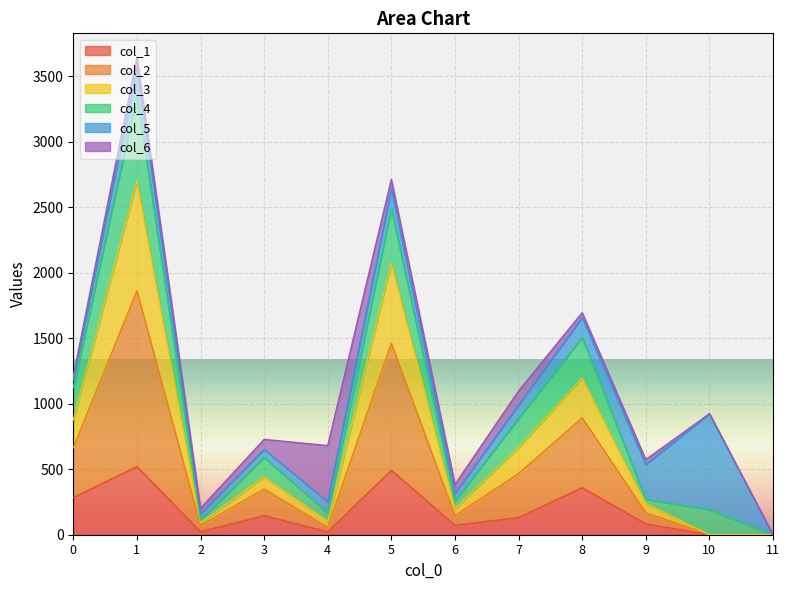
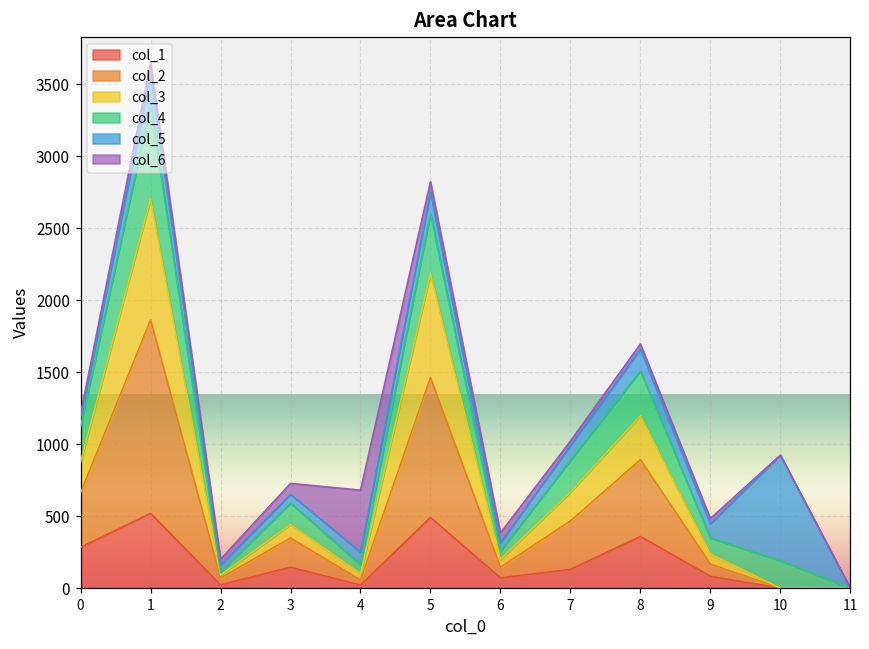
  {
    "col_3": {
      "0": 210,
      "1": 840,
      "2": 20,
      "3": 90,
      "4": 40,
-     "5": 610,
+     "5": 720,
      "6": 50,
      "7": 200,
      "8": 300,
      "9": 70
    },
    "col_4": {
      "0": 250,
      "2": 20,
      "3": 150,
      "4": 60,
      "5": 420,
      "6": 60,
      "7": 220,
      "8": 310,
-     "9": 30,
+     "9": 110,
      "10": 190
    },
    "col_5": {
      "0": 60,
      "2": 50,
      "3": 60,
      "4": 90,
      "5": 150,
      "6": 60,
      "7": 100,
      "8": 150,
-     "9": 270
+     "9": 100
    },
    "col_6": {
      "0": 30,
      "2": 40,
      "3": 80,
      "4": 430,
      "5": 70,
      "6": 70,
-     "7": 110,
+     "7": 30,
      "8": 40,
      "9": 40
    }
  }
